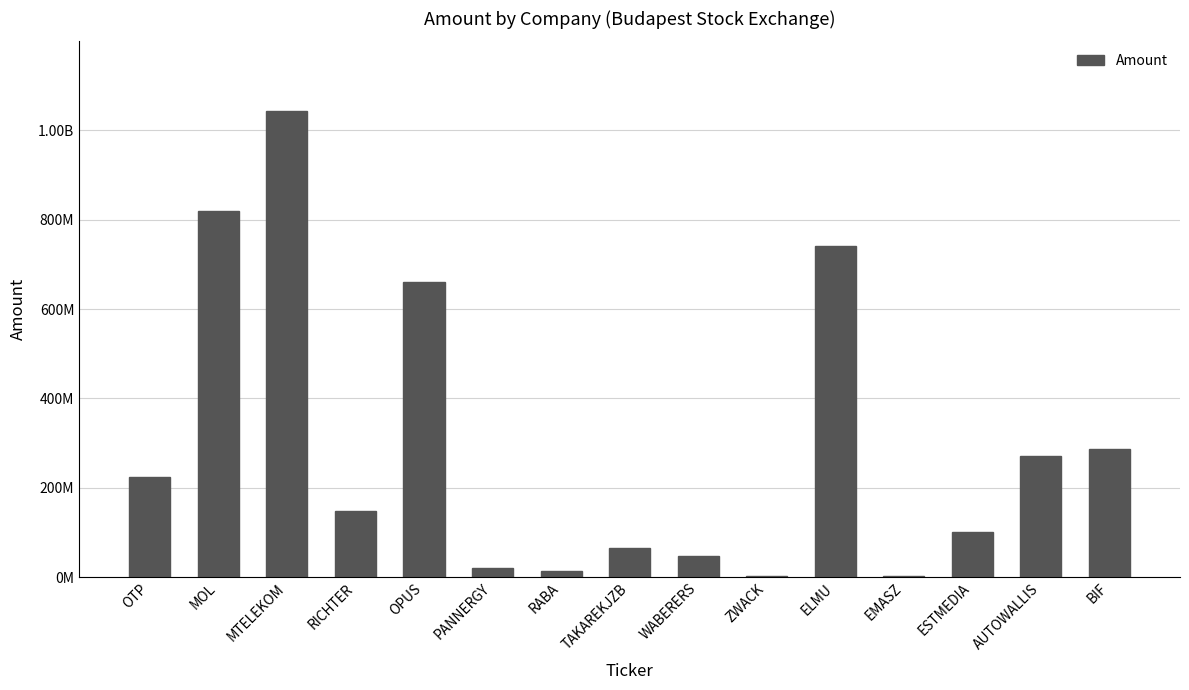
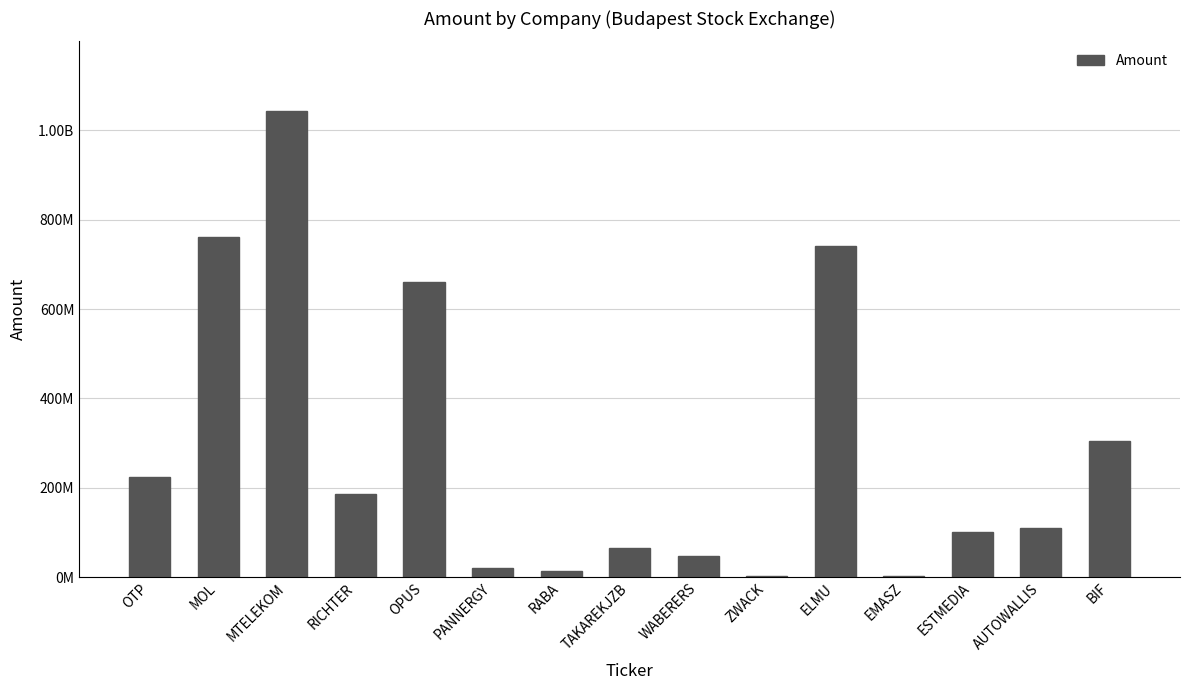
  {
    "OTP": 220000000,
-   "MOL": 820000000,
+   "MOL": 760000000,
    "MTELEKOM": 1040000000,
-   "RICHTER": 150000000,
+   "RICHTER": 190000000,
    "OPUS": 660000000,
    "PANNERGY": 20000000,
    "RABA": 10000000,
    "TAKAREKJZB": 70000000,
    "WABERERS": 50000000,
    "ELMU": 740000000,
    "ESTMEDIA": 100000000,
-   "AUTOWALLIS": 270000000,
-   "BIF": 290000000
+   "AUTOWALLIS": 110000000,
+   "BIF": 310000000
  }
